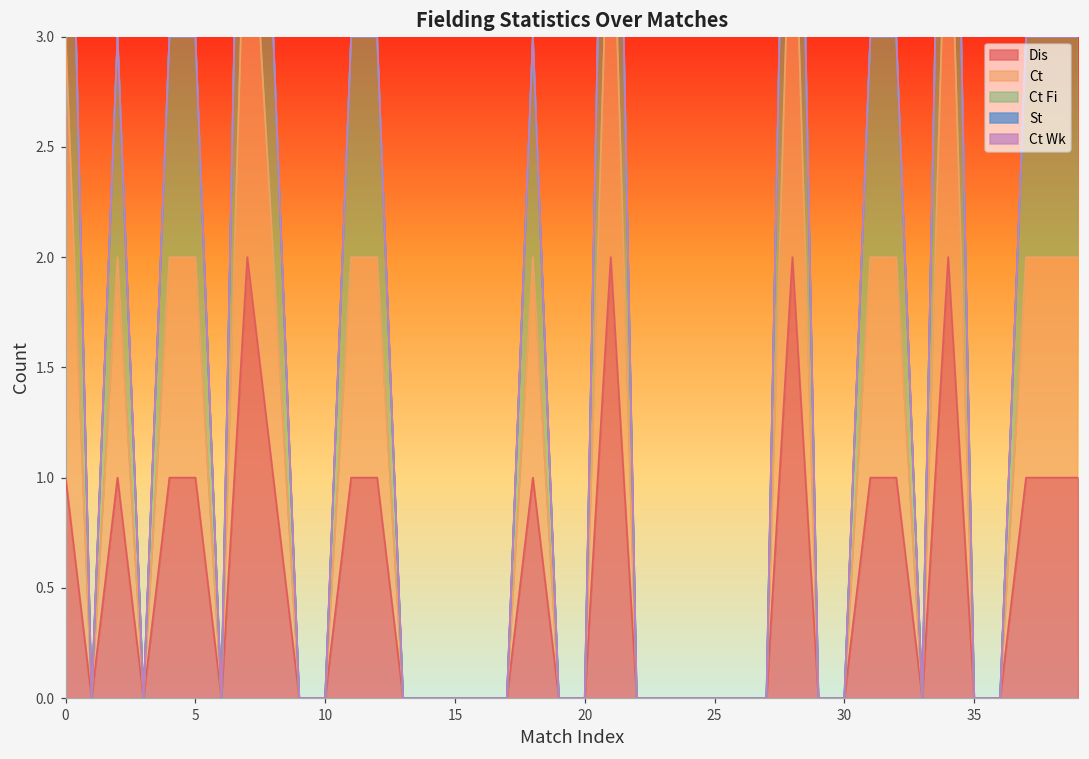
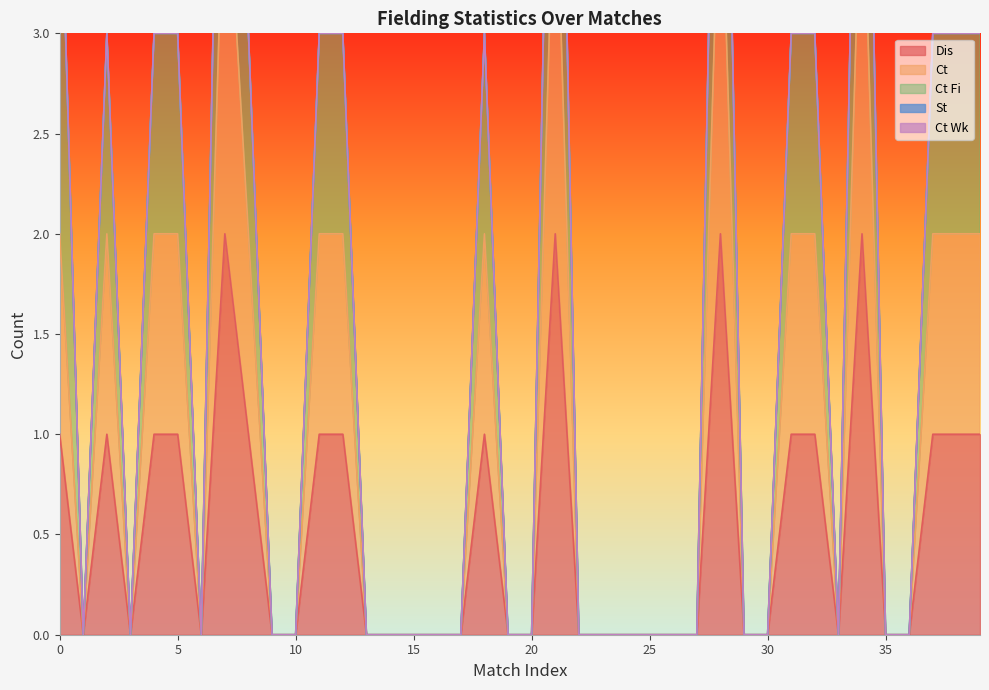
  {
    "Dis": {
      "0": 1,
      "5": 1
    },
    "Ct": {
-     "0": 2,
+     "0": 1,
      "5": 2
    },
    "Ct Wk": {
      "5": 3
    }
  }
